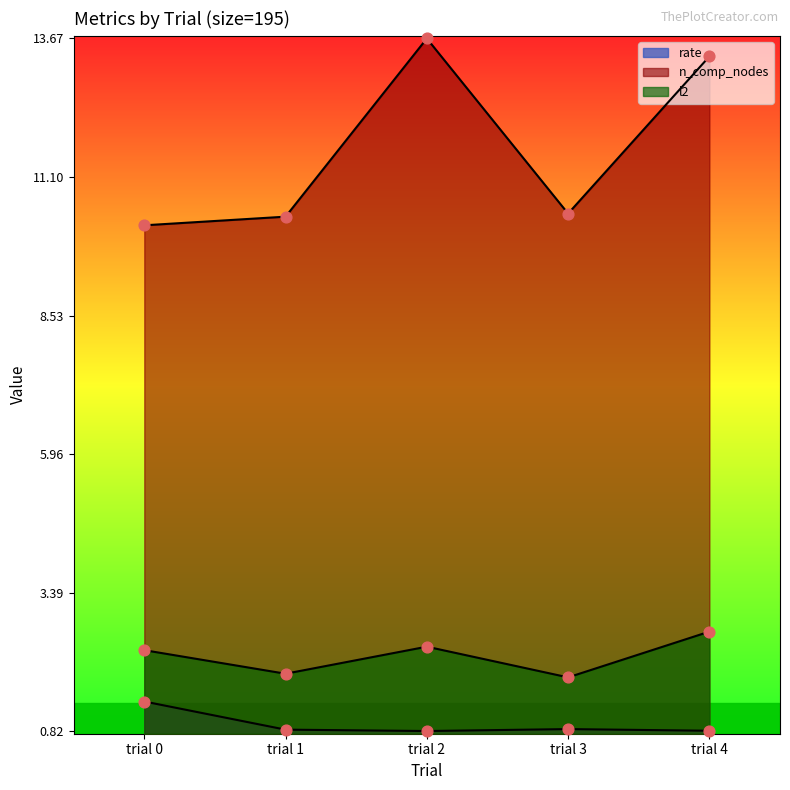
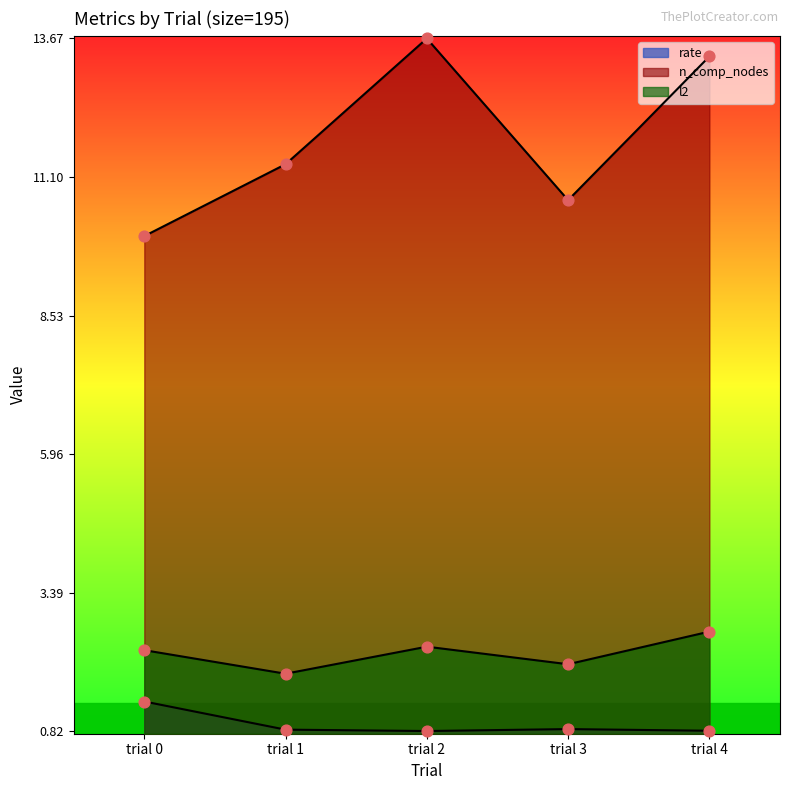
  {
    "rate": {
      "trial 0": 1.4
    },
    "n_comp_nodes": {
-     "trial 0": 10.2,
-     "trial 1": 10.4,
+     "trial 0": 10.0,
+     "trial 1": 11.3,
      "trial 2": 13.7,
-     "trial 3": 10.4
+     "trial 3": 10.7
    },
    "l2": {
      "trial 0": 2.3,
      "trial 1": 1.9,
      "trial 2": 2.4,
-     "trial 3": 1.8,
+     "trial 3": 2.1,
      "trial 4": 2.7
    }
  }
